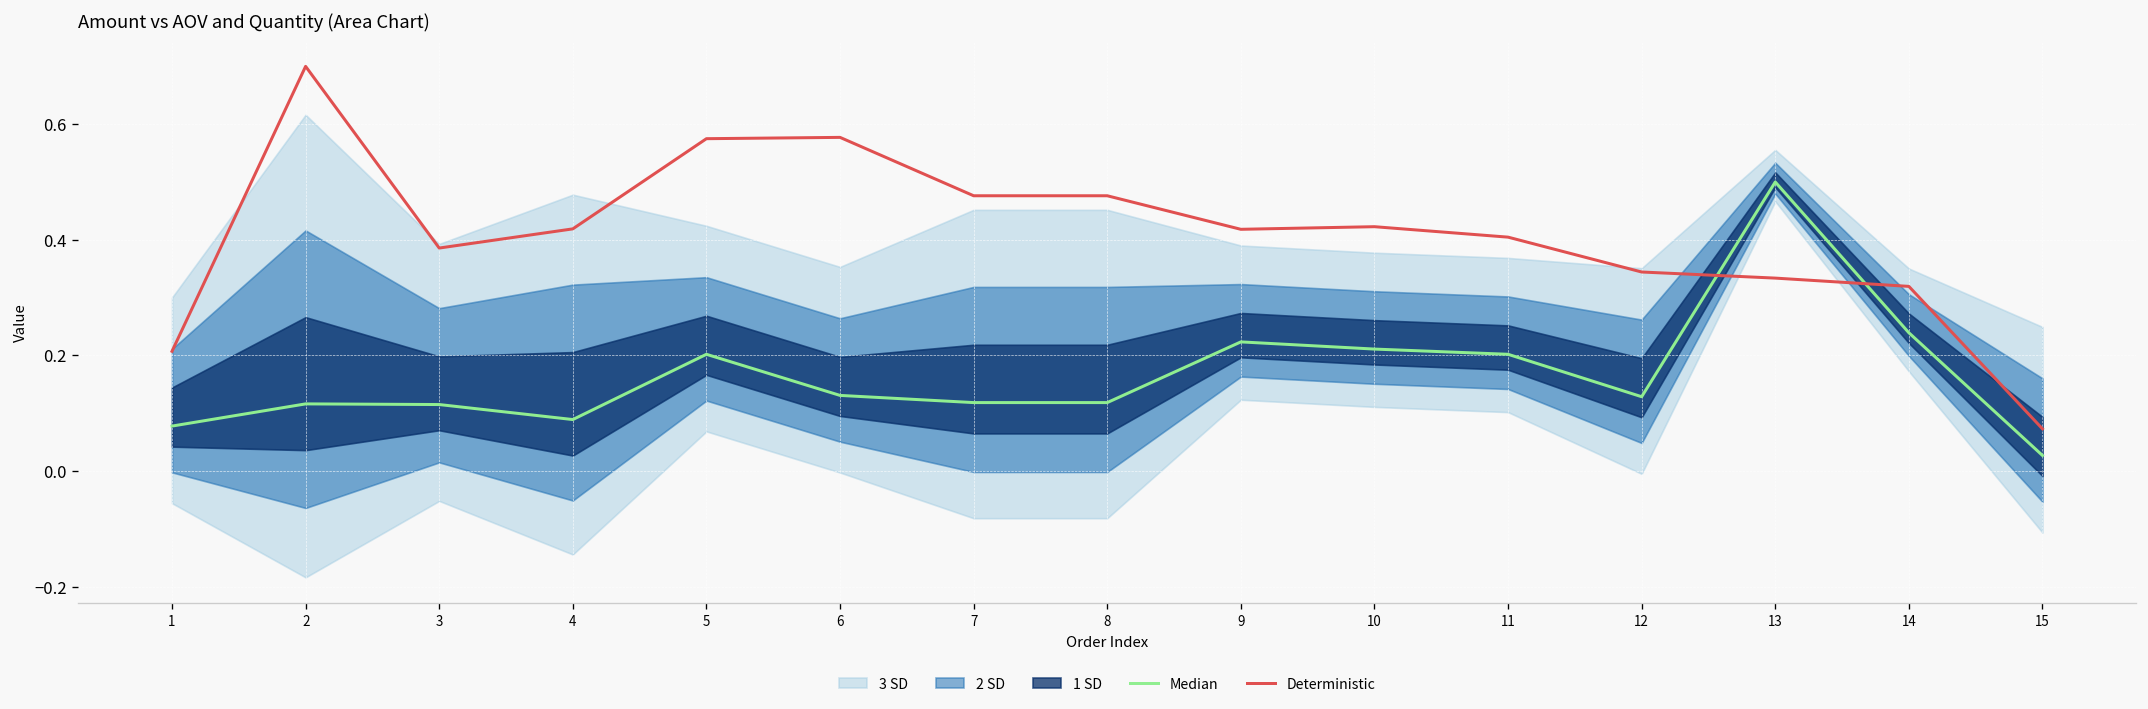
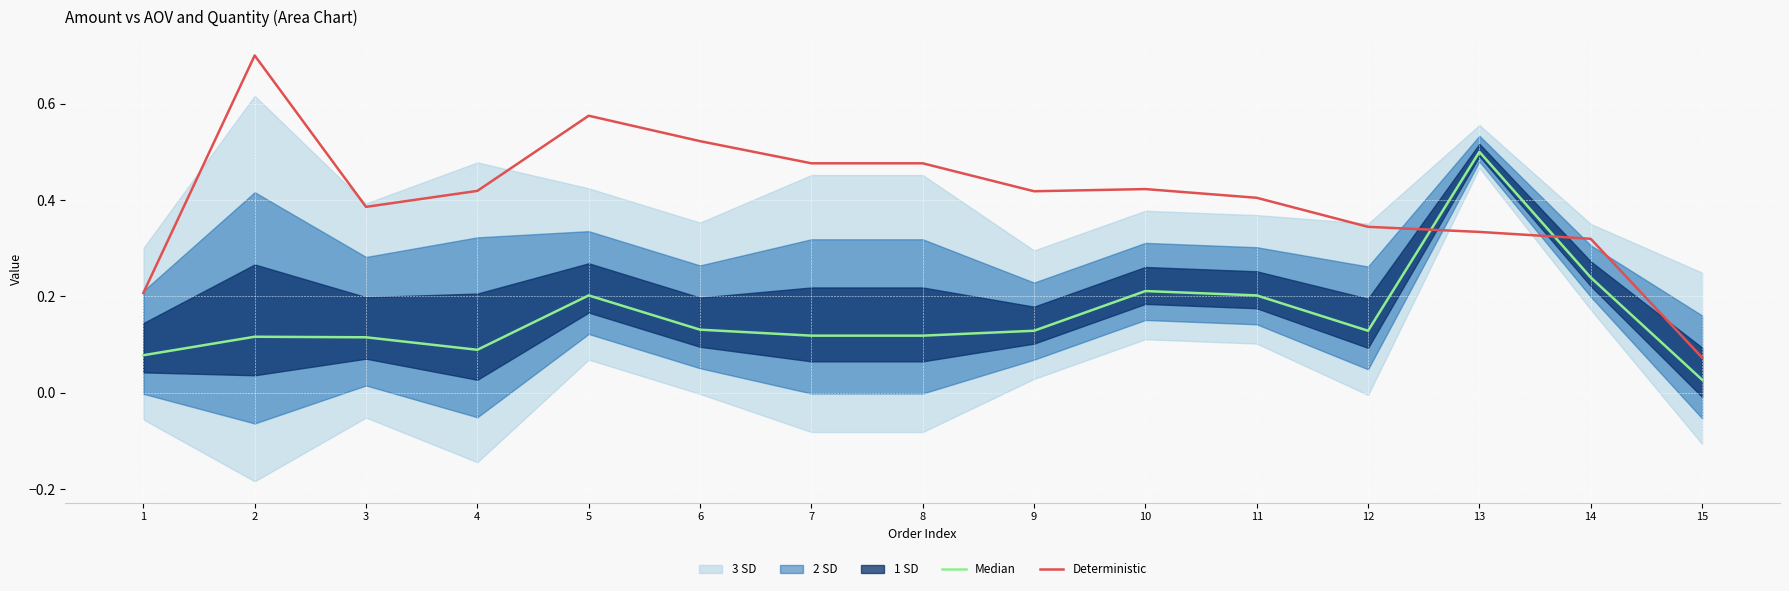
  {
    "Median": {
      "1": 0.08,
      "2": 0.12,
      "3": 0.12,
      "4": 0.09,
      "5": 0.20,
      "6": 0.13,
      "7": 0.12,
      "8": 0.12,
-     "9": 0.22,
+     "9": 0.13,
      "10": 0.21,
      "11": 0.20,
      "12": 0.13,
      "13": 0.50,
      "14": 0.24,
      "15": 0.03
    },
    "Deterministic": {
      "2": 0.70,
      "3": 0.39,
      "4": 0.42,
      "5": 0.57,
-     "6": 0.58,
+     "6": 0.52,
      "7": 0.48,
      "8": 0.48,
      "9": 0.42,
      "10": 0.42,
      "11": 0.40,
      "12": 0.34,
      "13": 0.33,
      "14": 0.32,
      "15": 0.07
    }
  }
